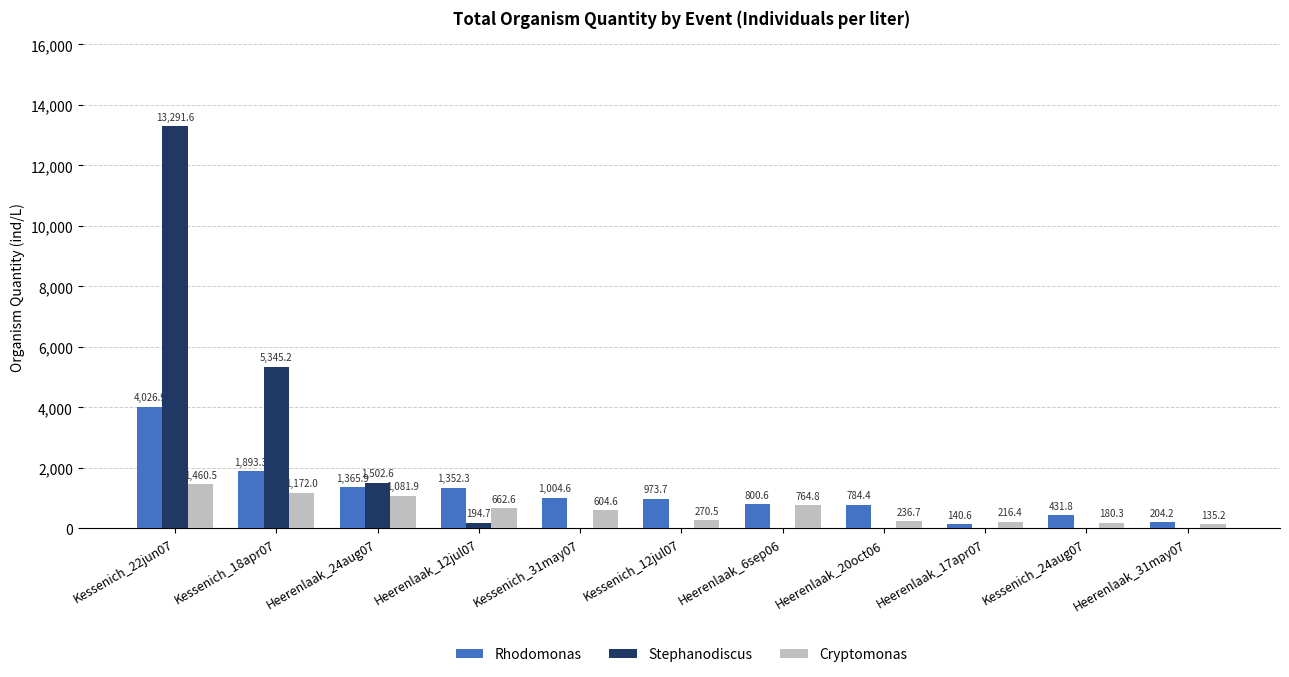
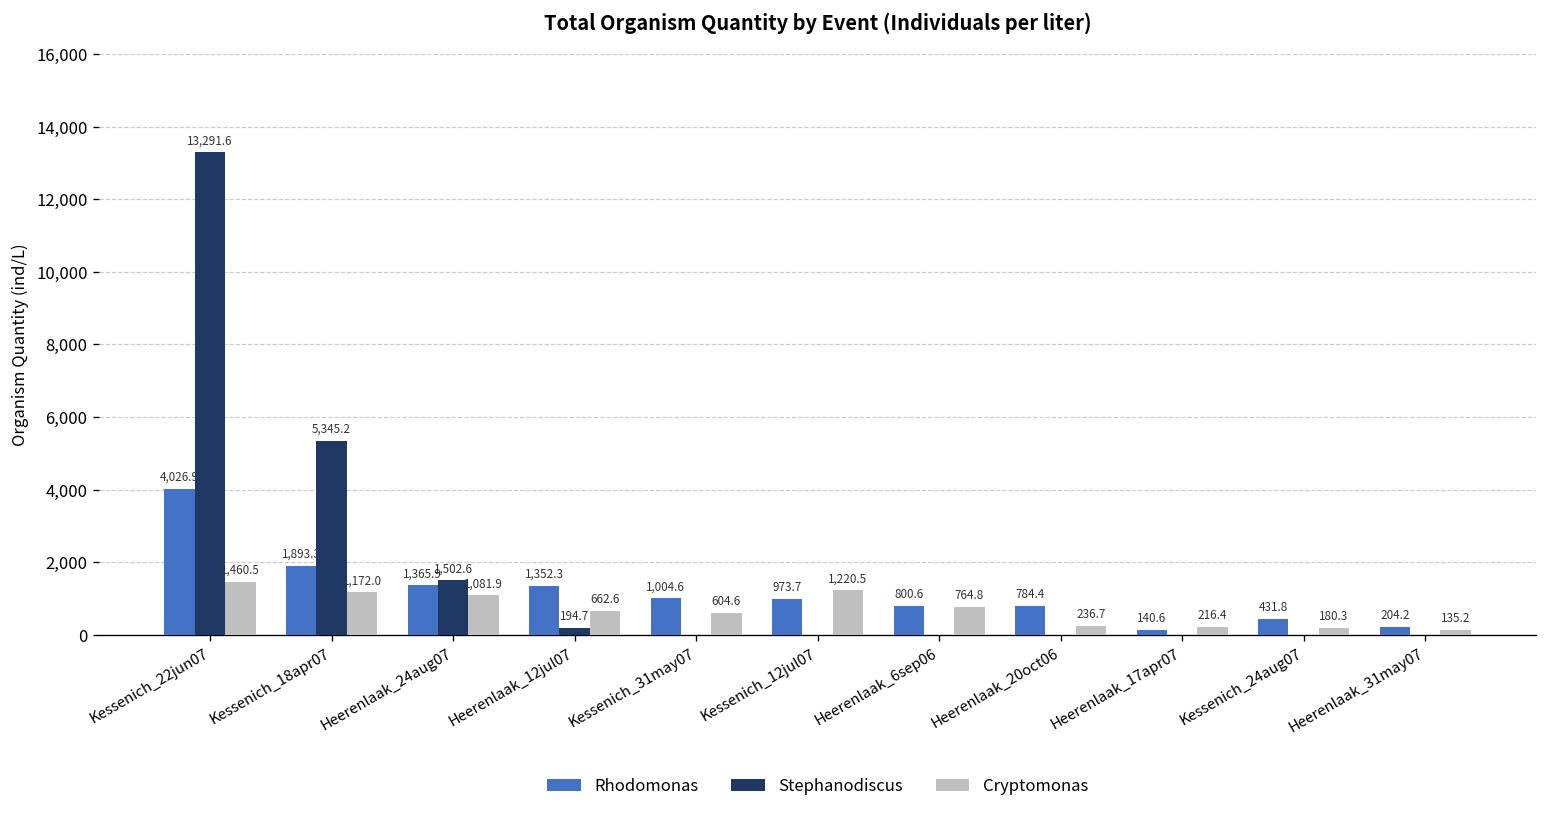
  {
    "Rhodomonas": {
      "Kessenich_22jun07": "4,026.9",
      "Kessenich_18apr07": "1,893.3",
      "Heerenlaak_24aug07": "1,365.9",
      "Heerenlaak_12jul07": "1,352.3",
      "Kessenich_31may07": "1,004.6",
      "Kessenich_12jul07": "973.7",
      "Heerenlaak_6sep06": "800.6",
      "Heerenlaak_20oct06": "784.4",
      "Heerenlaak_17apr07": "140.6",
      "Kessenich_24aug07": "431.8",
      "Heerenlaak_31may07": "204.2"
    },
    "Stephanodiscus": {
      "Kessenich_22jun07": "13,291.6",
      "Kessenich_18apr07": "5,345.2",
      "Heerenlaak_24aug07": "1,502.6",
      "Heerenlaak_12jul07": "194.7"
    },
    "Cryptomonas": {
      "Kessenich_22jun07": "1,460.5",
      "Kessenich_18apr07": "1,172.0",
      "Heerenlaak_24aug07": "1,081.9",
      "Heerenlaak_12jul07": "662.6",
      "Kessenich_31may07": "604.6",
-     "Kessenich_12jul07": "270.5",
+     "Kessenich_12jul07": "1,220.5",
      "Heerenlaak_6sep06": "764.8",
      "Heerenlaak_20oct06": "236.7",
      "Heerenlaak_17apr07": "216.4",
      "Kessenich_24aug07": "180.3",
      "Heerenlaak_31may07": "135.2"
    }
  }
